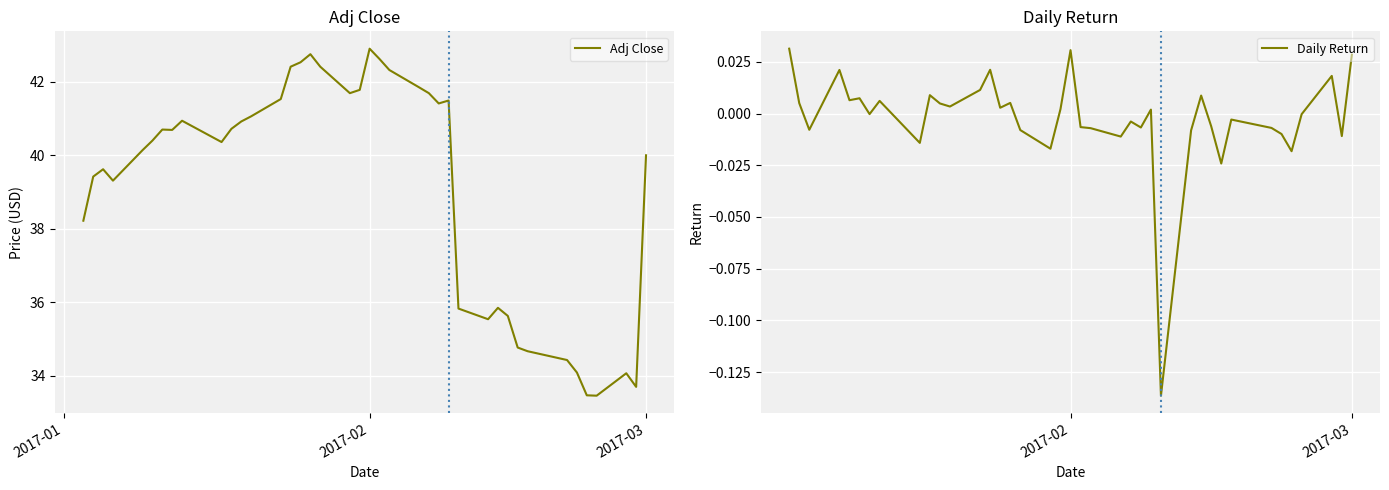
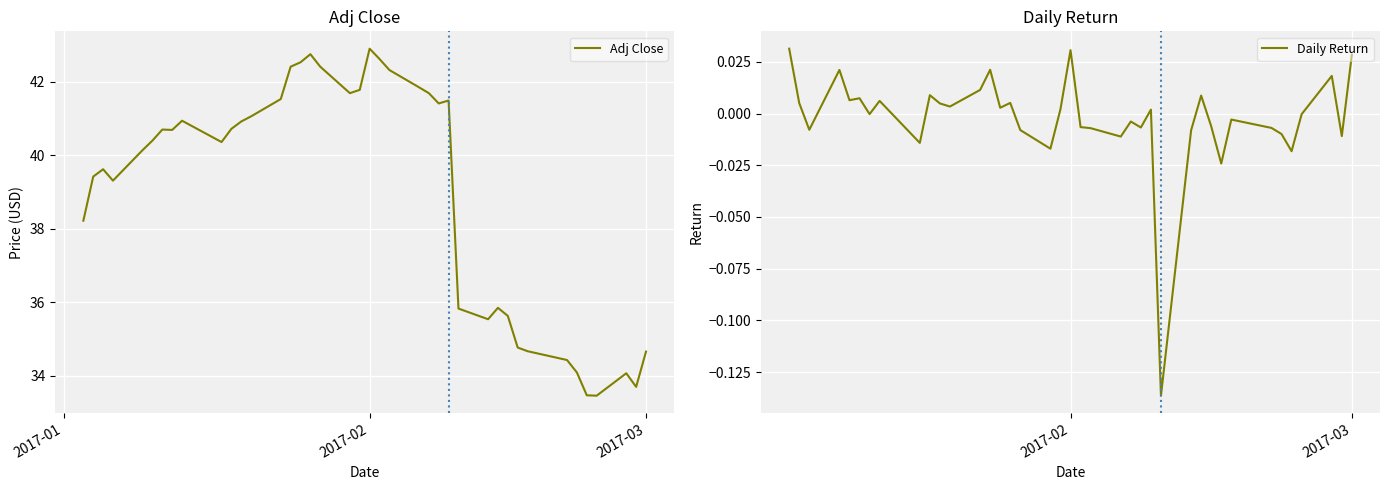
  {
    "Adj Close": {
      "2017-02": 42.9,
-     "2017-03": 40.0
+     "2017-03": 34.7
    },
    "Daily Return": {
      "2017-02": 0.031
    }
  }
